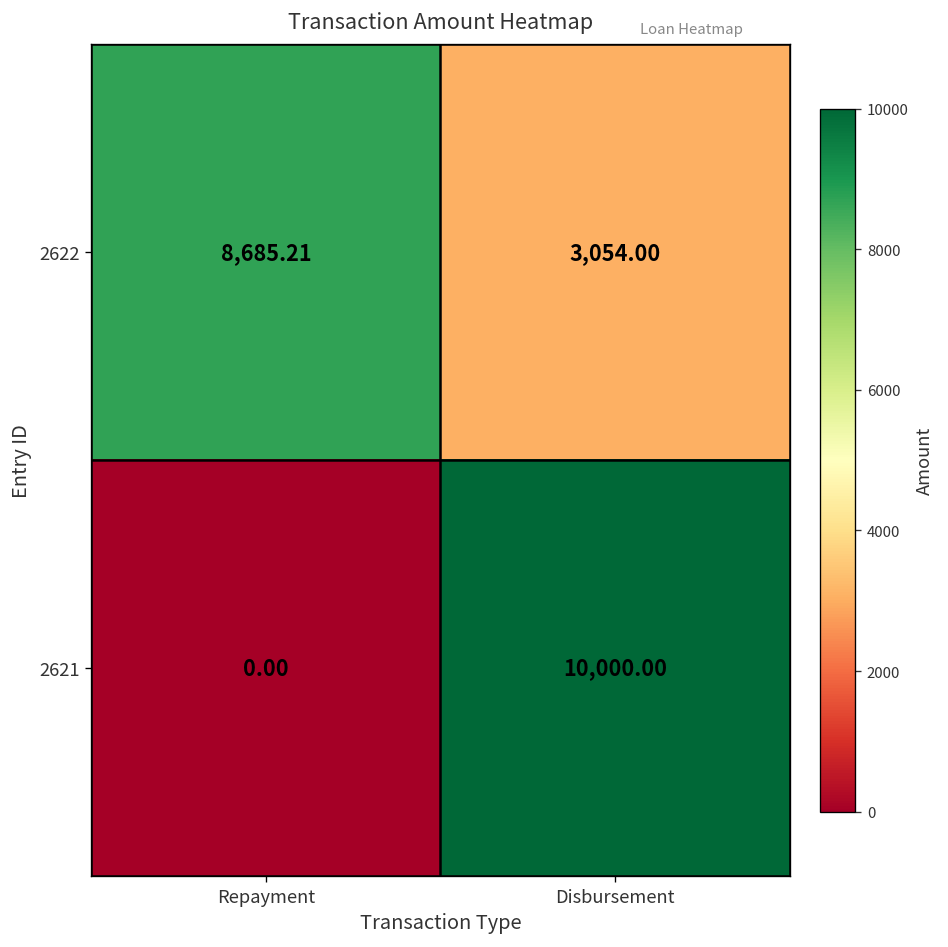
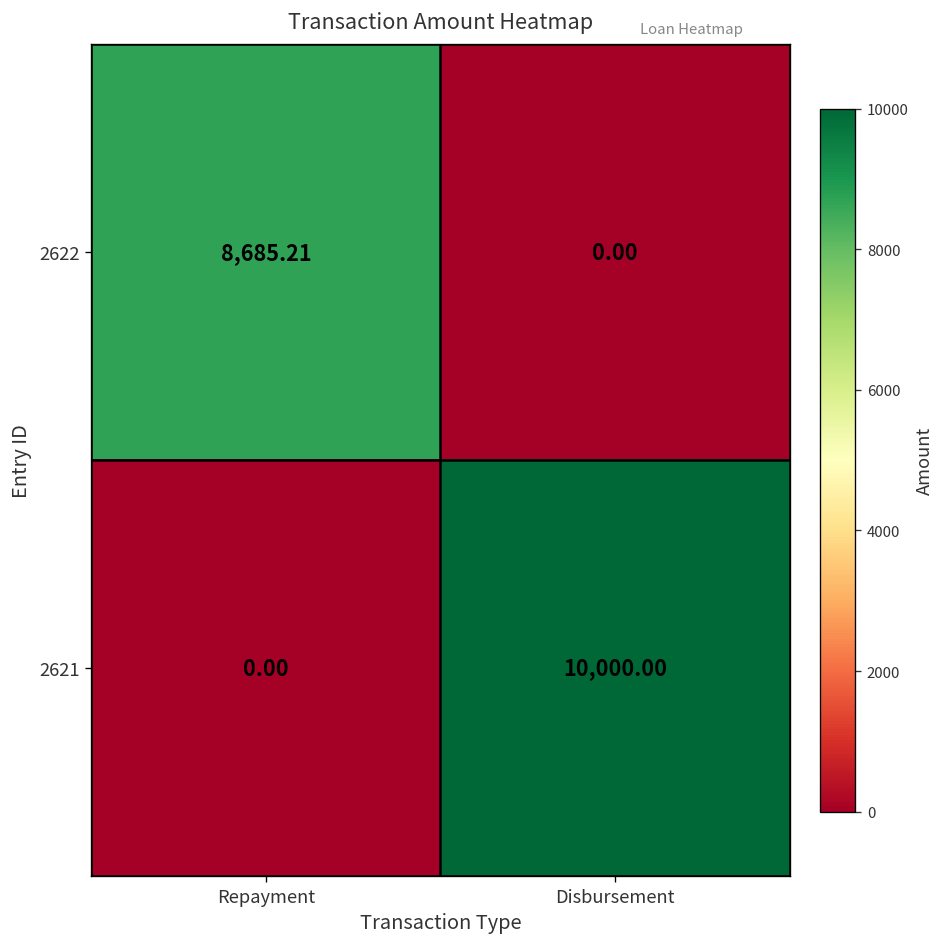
  {
    "2622": {
      "Repayment": "8,685.21",
-     "Disbursement": "3,054.00"
+     "Disbursement": "0.00"
    },
    "2621": {
      "Repayment": "0.00",
      "Disbursement": "10,000.00"
    }
  }
